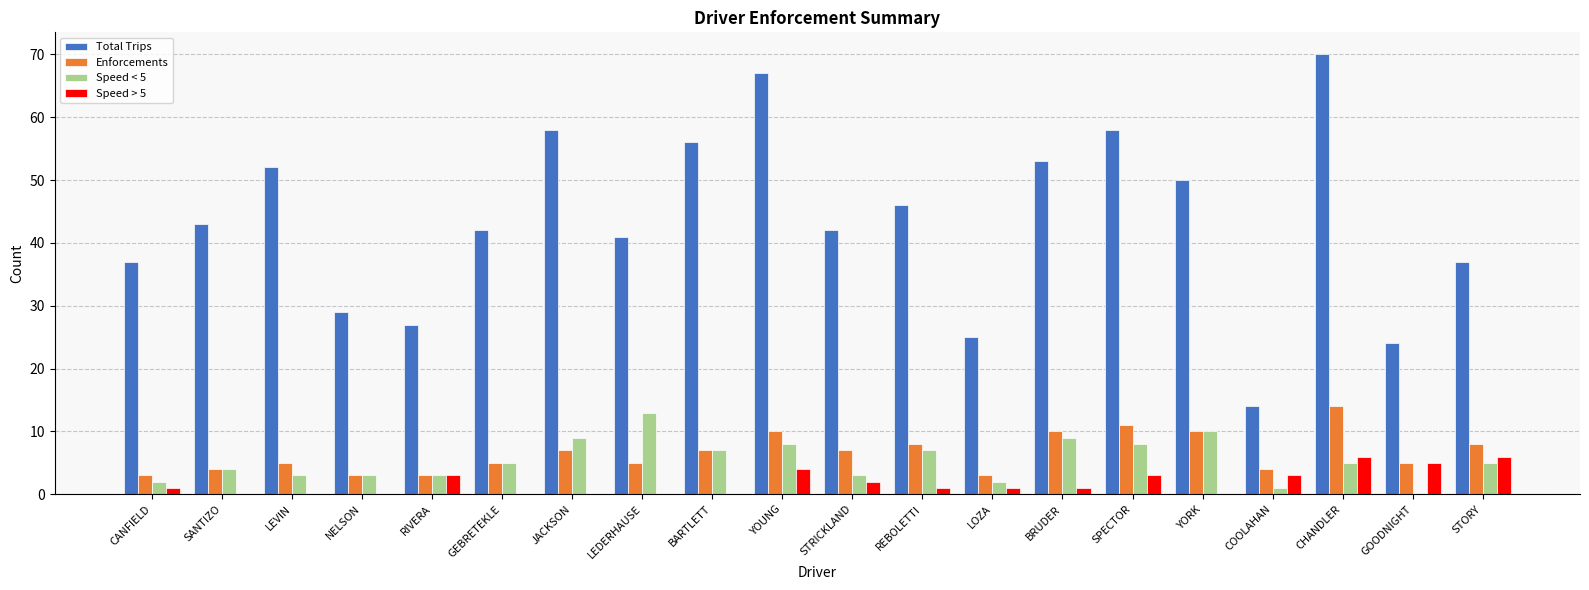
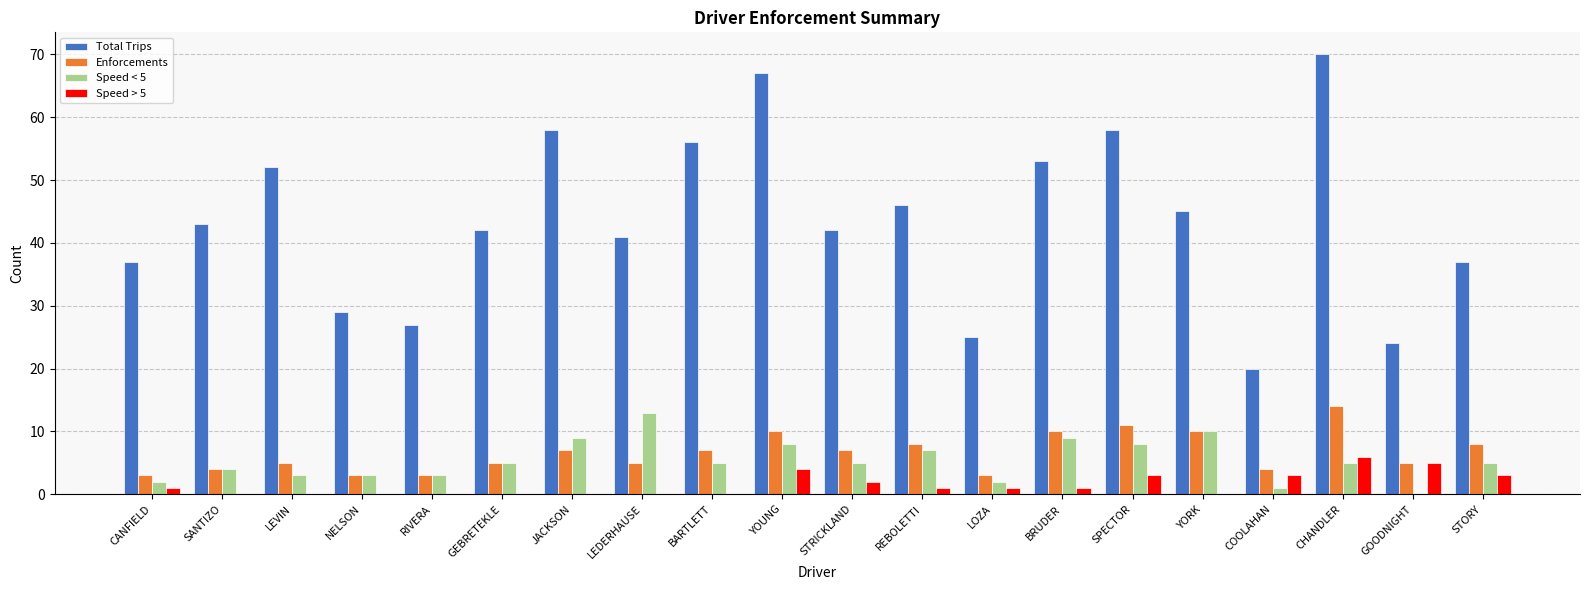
  {
    "Total Trips": {
      "CANFIELD": 37,
      "SANTIZO": 43,
      "LEVIN": 52,
      "NELSON": 29,
      "RIVERA": 27,
      "GEBRETEKLE": 42,
      "JACKSON": 58,
      "LEDERHAUSE": 41,
      "BARTLETT": 56,
      "YOUNG": 67,
      "STRICKLAND": 42,
      "REBOLETTI": 46,
      "LOZA": 25,
      "BRUDER": 53,
      "SPECTOR": 58,
-     "YORK": 50,
-     "COOLAHAN": 14,
+     "YORK": 45,
+     "COOLAHAN": 20,
      "CHANDLER": 70,
      "GOODNIGHT": 24,
      "STORY": 37
    },
    "Enforcements": {
      "CANFIELD": 3,
      "SANTIZO": 4,
      "LEVIN": 5,
      "NELSON": 3,
      "RIVERA": 3,
      "GEBRETEKLE": 5,
      "JACKSON": 7,
      "LEDERHAUSE": 5,
      "BARTLETT": 7,
      "YOUNG": 10,
      "STRICKLAND": 7,
      "REBOLETTI": 8,
      "LOZA": 3,
      "BRUDER": 10,
      "SPECTOR": 11,
      "YORK": 10,
      "COOLAHAN": 4,
      "CHANDLER": 14,
      "GOODNIGHT": 5,
      "STORY": 8
    },
    "Speed < 5": {
      "CANFIELD": 2,
      "SANTIZO": 4,
      "LEVIN": 3,
      "NELSON": 3,
      "RIVERA": 3,
      "GEBRETEKLE": 5,
      "JACKSON": 9,
      "LEDERHAUSE": 13,
-     "BARTLETT": 7,
+     "BARTLETT": 5,
      "YOUNG": 8,
-     "STRICKLAND": 3,
+     "STRICKLAND": 5,
      "REBOLETTI": 7,
      "LOZA": 2,
      "BRUDER": 9,
      "SPECTOR": 8,
      "YORK": 10,
      "COOLAHAN": 1,
      "CHANDLER": 5,
      "GOODNIGHT": 0,
      "STORY": 5
    },
    "Speed > 5": {
      "CANFIELD": 1,
      "SANTIZO": 0,
      "LEVIN": 0,
      "NELSON": 0,
-     "RIVERA": 3,
+     "RIVERA": 0,
      "GEBRETEKLE": 0,
      "JACKSON": 0,
      "LEDERHAUSE": 0,
      "BARTLETT": 0,
      "YOUNG": 4,
      "STRICKLAND": 2,
      "REBOLETTI": 1,
      "LOZA": 1,
      "BRUDER": 1,
      "SPECTOR": 3,
      "YORK": 0,
      "COOLAHAN": 3,
      "CHANDLER": 6,
      "GOODNIGHT": 5,
-     "STORY": 6
+     "STORY": 3
    }
  }
